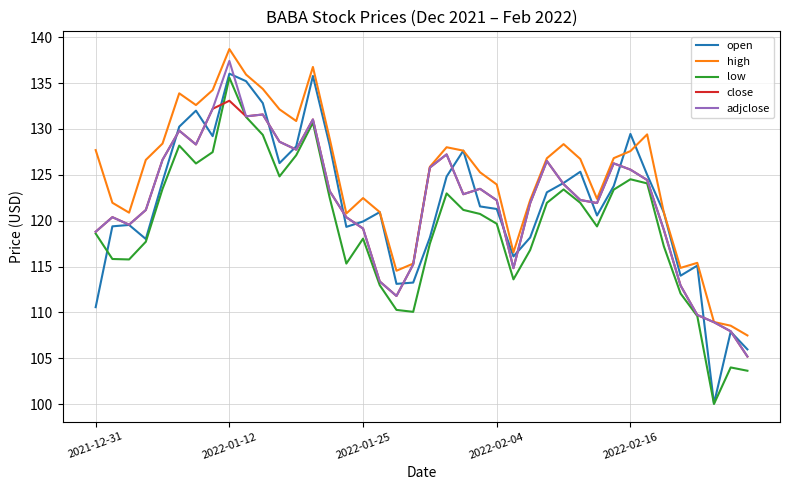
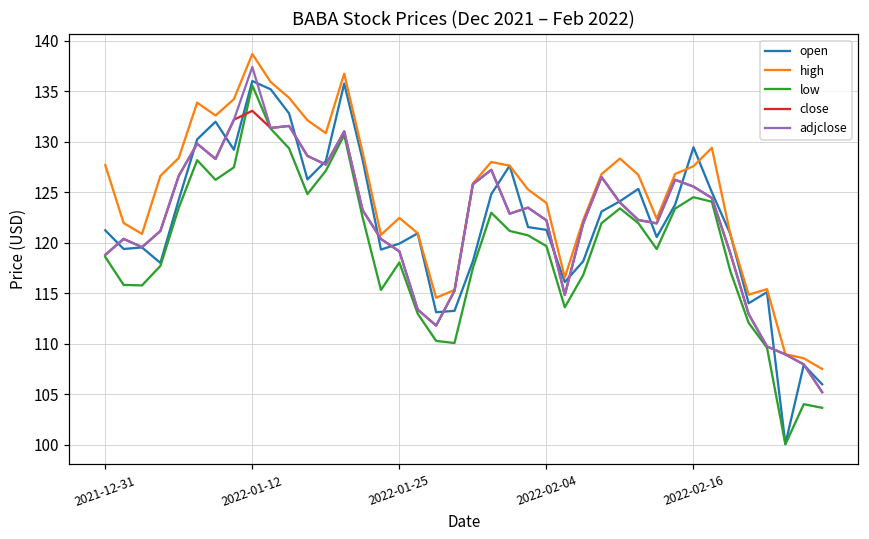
  {
    "open": {
-     "2021-12-31": 111,
+     "2021-12-31": 121,
      "2022-01-12": 136,
      "2022-01-25": 120,
      "2022-02-04": 121,
      "2022-02-16": 129
    },
    "high": {
      "2021-12-31": 128,
      "2022-01-12": 139,
      "2022-01-25": 122,
      "2022-02-04": 124,
      "2022-02-16": 128
    },
    "low": {
      "2022-01-12": 136,
      "2022-01-25": 118,
      "2022-02-04": 120,
      "2022-02-16": 125
    },
    "close": {
      "2022-01-12": 133
    },
    "adjclose": {
      "2022-01-12": 137
    }
  }
